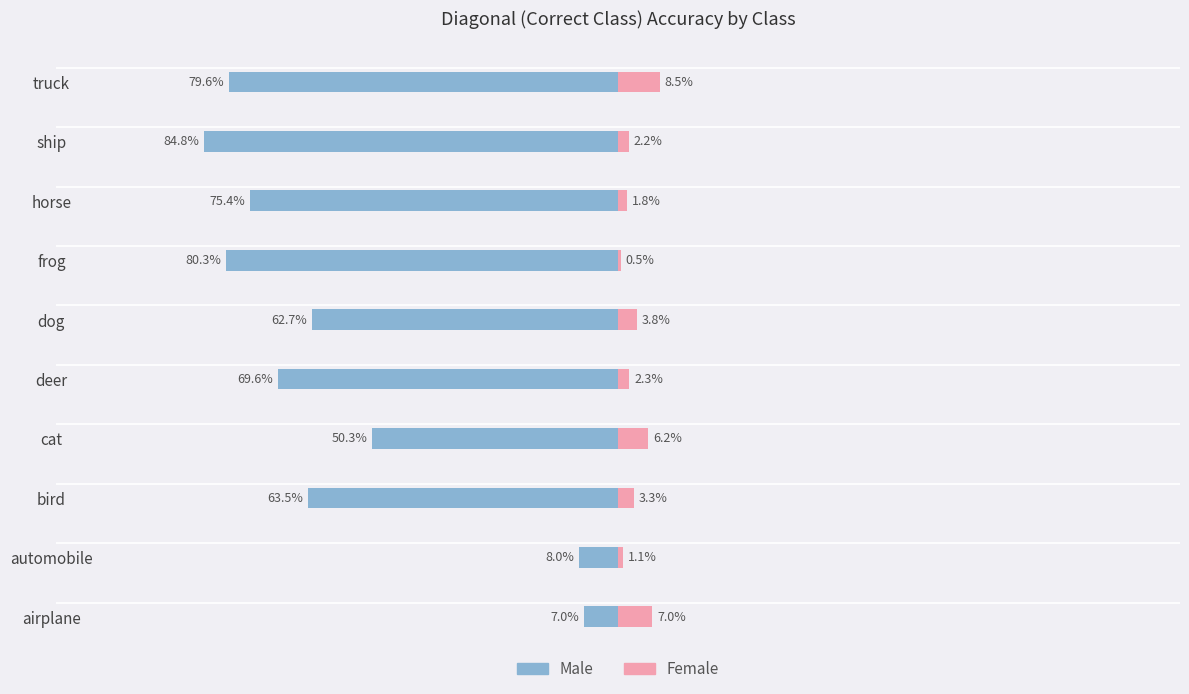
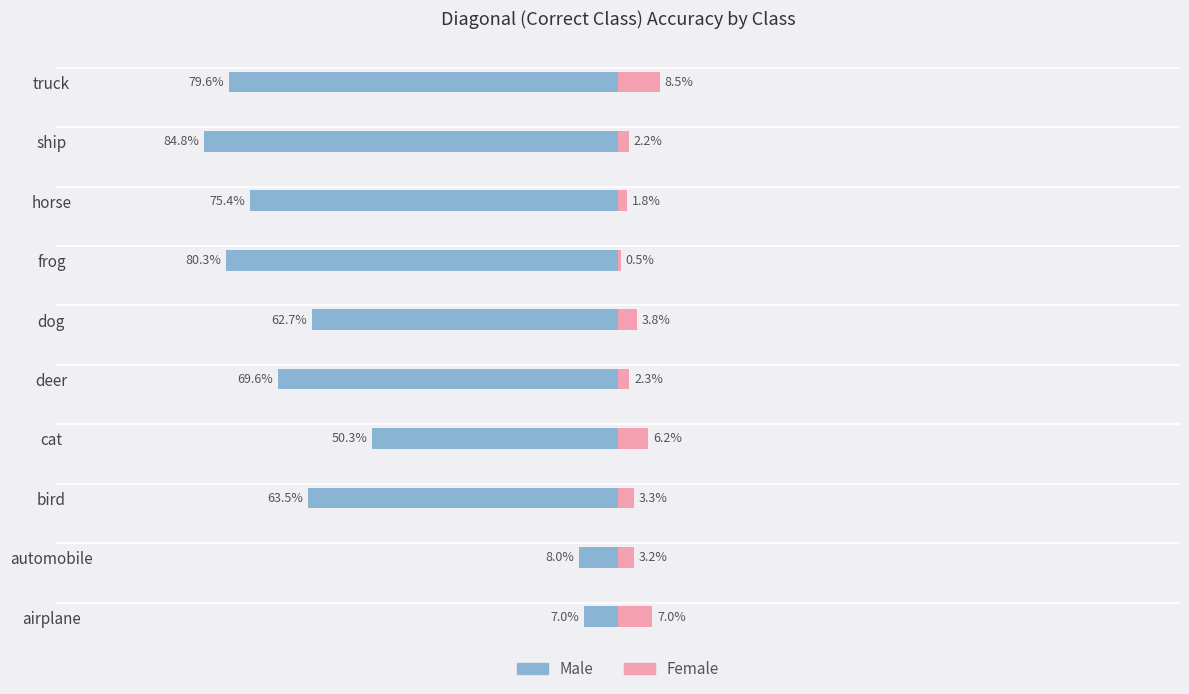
  {
    "Female": {
      "truck": "8.5%",
      "ship": "2.2%",
      "horse": "1.8%",
      "frog": "0.5%",
      "dog": "3.8%",
      "deer": "2.3%",
      "cat": "6.2%",
      "bird": "3.3%",
-     "automobile": "1.1%",
+     "automobile": "3.2%",
      "airplane": "7.0%"
    }
  }
